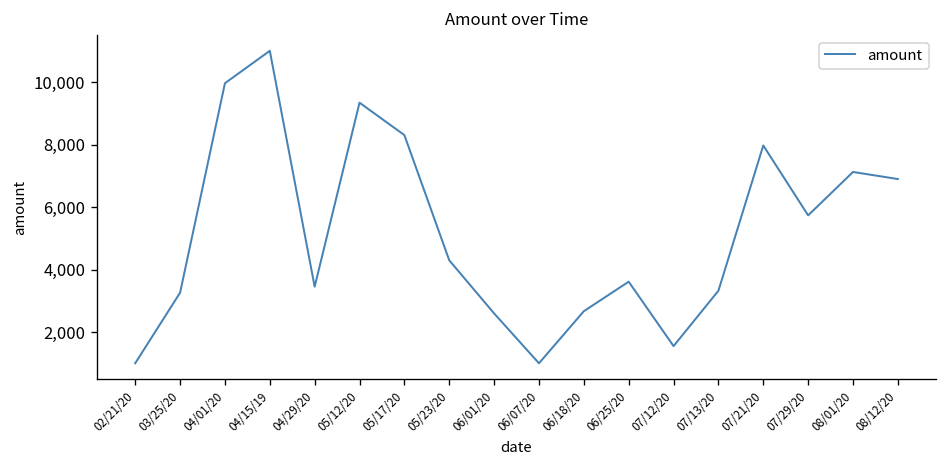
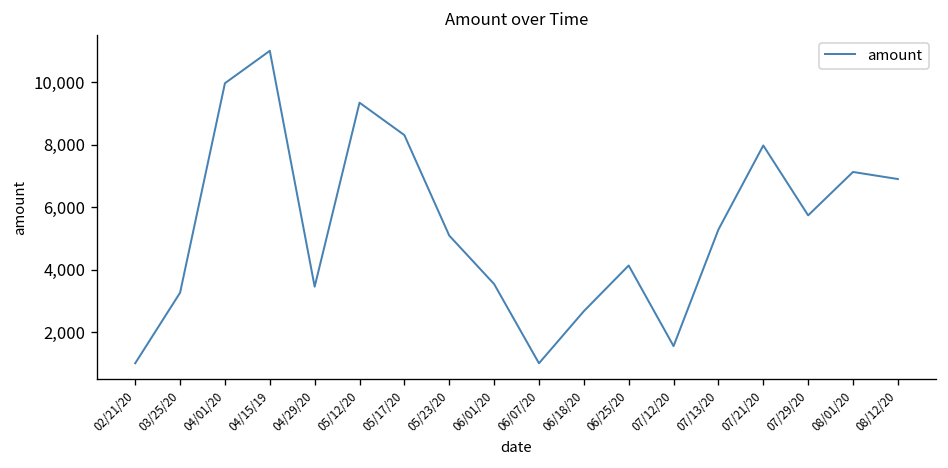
  {
    "02/21/20": "1,000",
    "03/25/20": "3,300",
    "04/01/20": "10,000",
    "04/15/19": "11,000",
    "04/29/20": "3,500",
    "05/12/20": "9,300",
    "05/17/20": "8,300",
-   "05/23/20": "4,300",
-   "06/01/20": "2,600",
+   "05/23/20": "5,100",
+   "06/01/20": "3,500",
    "06/07/20": "1,000",
    "06/18/20": "2,700",
-   "06/25/20": "3,600",
+   "06/25/20": "4,100",
    "07/12/20": "1,500",
-   "07/13/20": "3,300",
+   "07/13/20": "5,300",
    "07/21/20": "8,000",
    "07/29/20": "5,700",
    "08/01/20": "7,100",
    "08/12/20": "6,900"
  }
